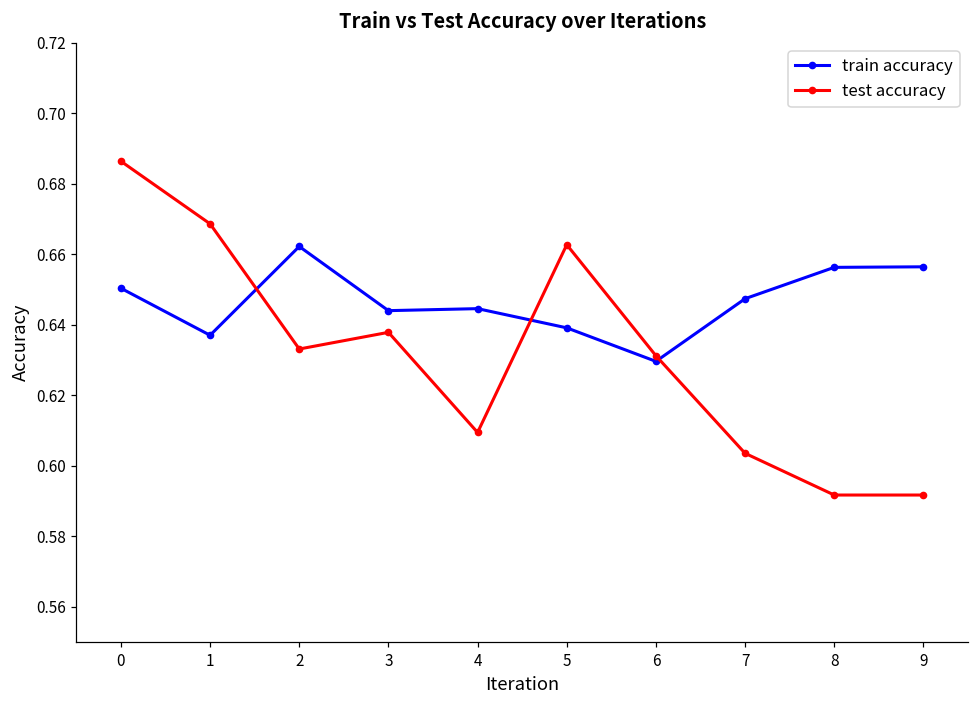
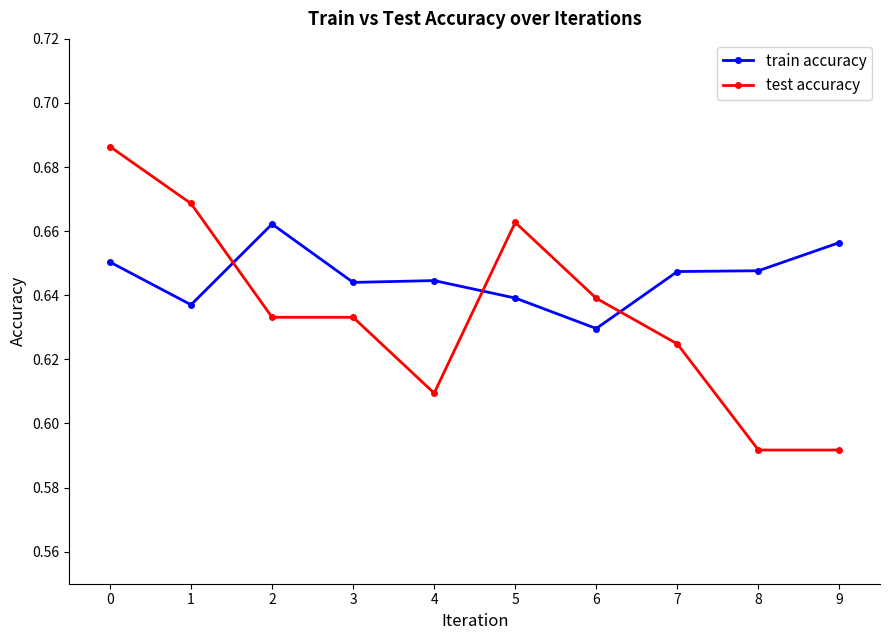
  {
    "train accuracy": {
      "0": 0.650,
      "1": 0.637,
      "2": 0.662,
      "3": 0.644,
      "4": 0.645,
      "5": 0.639,
      "6": 0.630,
      "7": 0.647,
-     "8": 0.656,
+     "8": 0.648,
      "9": 0.656
    },
    "test accuracy": {
      "0": 0.686,
      "1": 0.669,
      "2": 0.633,
-     "3": 0.638,
+     "3": 0.633,
      "4": 0.609,
      "5": 0.663,
-     "6": 0.631,
-     "7": 0.604,
+     "6": 0.639,
+     "7": 0.625,
      "8": 0.592,
      "9": 0.592
    }
  }
